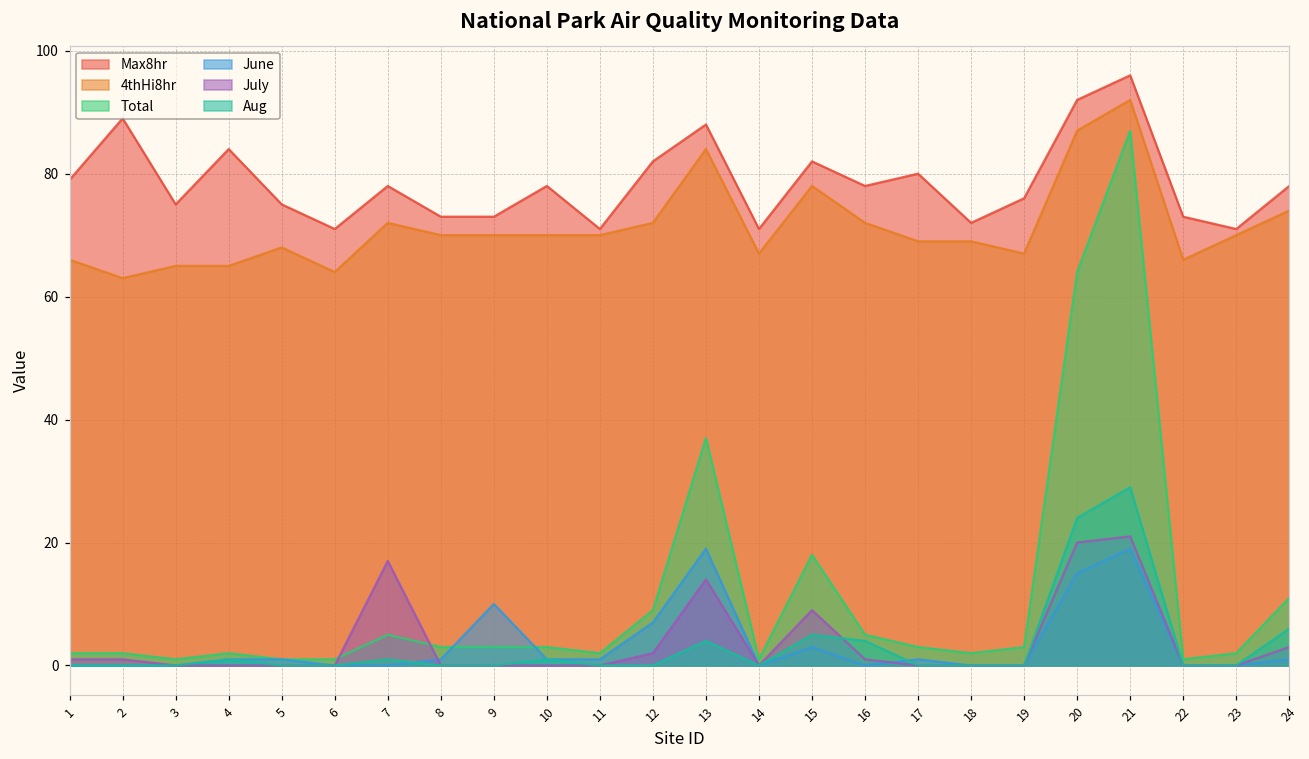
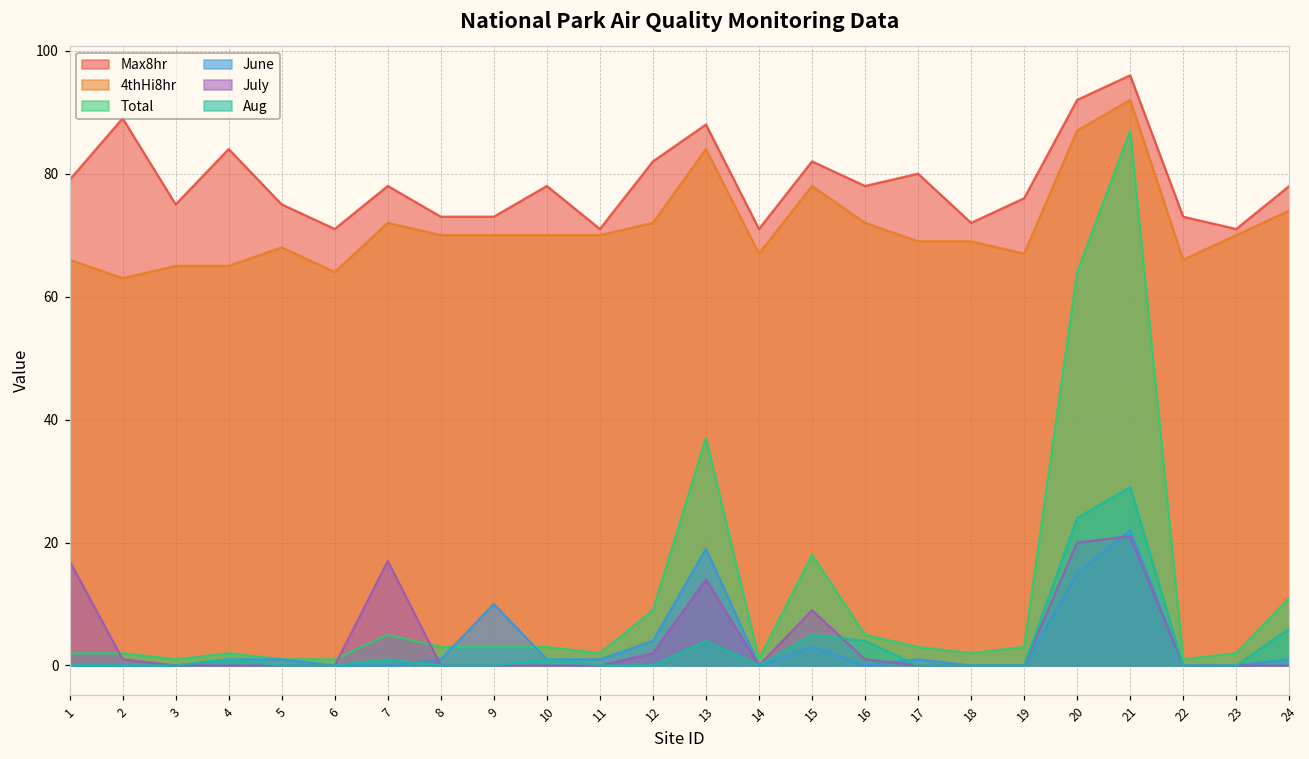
  {
    "June": {
      "7": 0,
      "8": 1,
      "9": 10,
      "11": 1,
-     "12": 7,
+     "12": 4,
      "13": 19,
      "15": 3,
      "16": 0,
      "17": 1,
      "20": 15,
-     "21": 19,
+     "21": 22,
      "24": 1
    },
    "July": {
-     "1": 1,
+     "1": 17,
      "2": 1,
      "4": 0,
      "7": 17,
      "10": 0,
      "12": 2,
      "13": 14,
      "15": 9,
      "16": 1,
      "20": 20,
      "21": 21,
-     "24": 3
+     "24": 0
    }
  }
